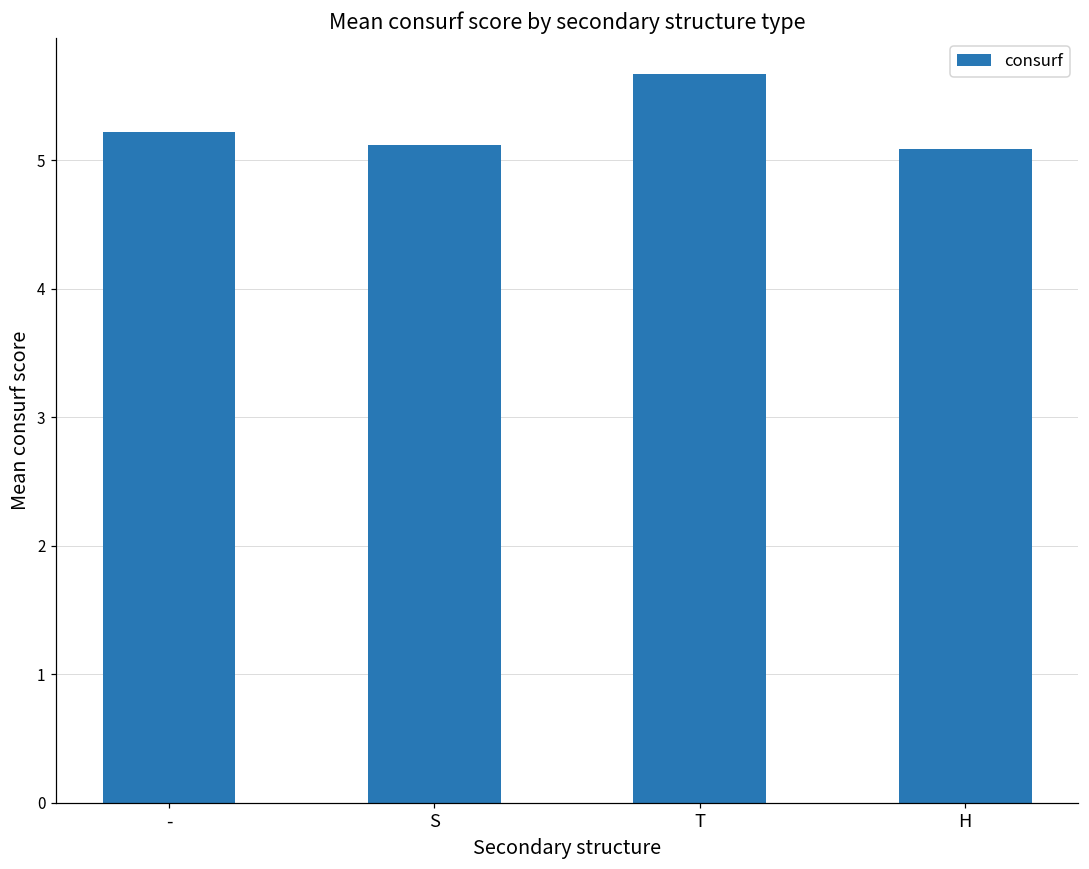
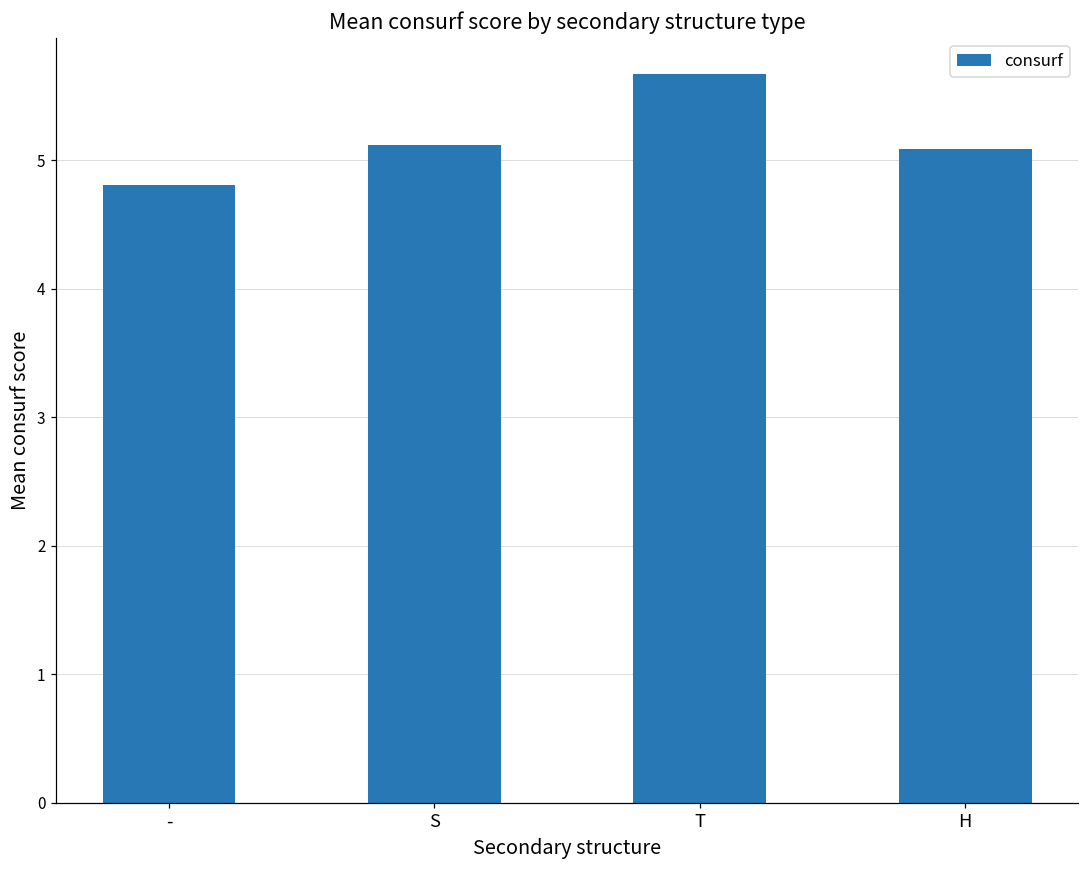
  {
-   "-": 5.22,
+   "-": 4.81,
    "S": 5.12,
    "T": 5.67,
    "H": 5.09
  }
